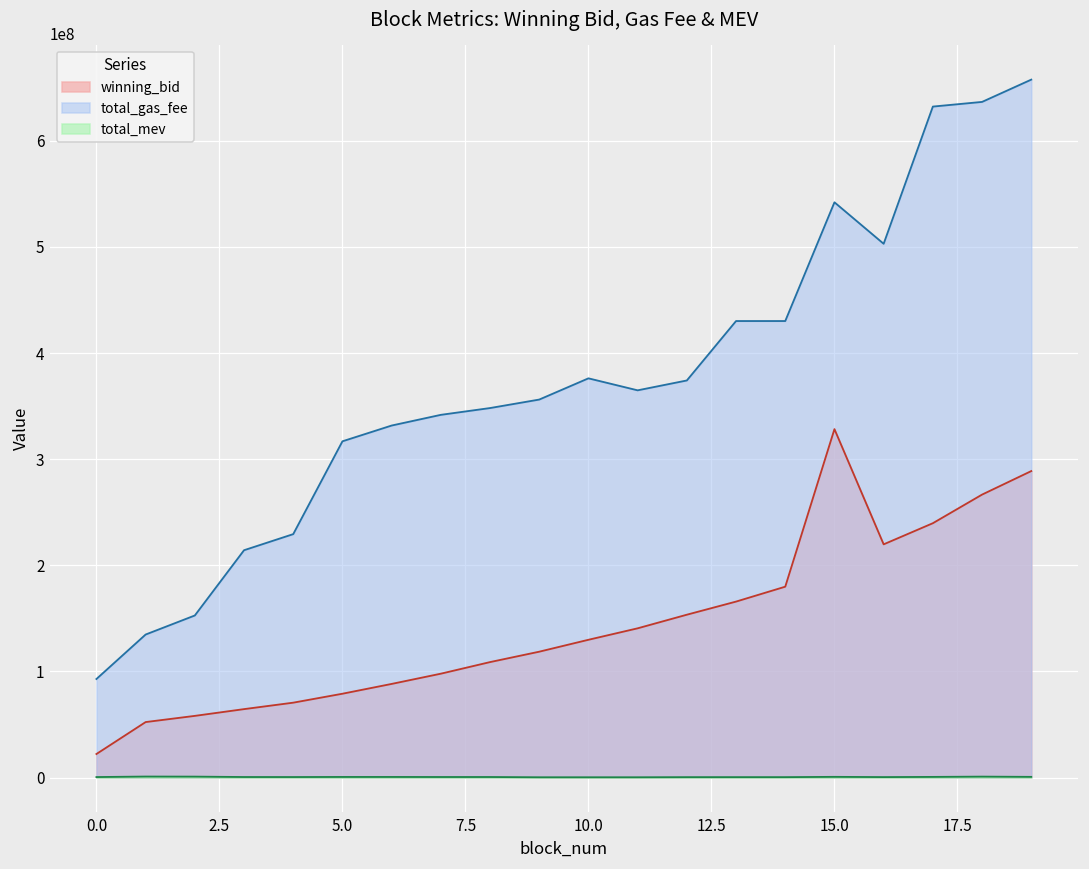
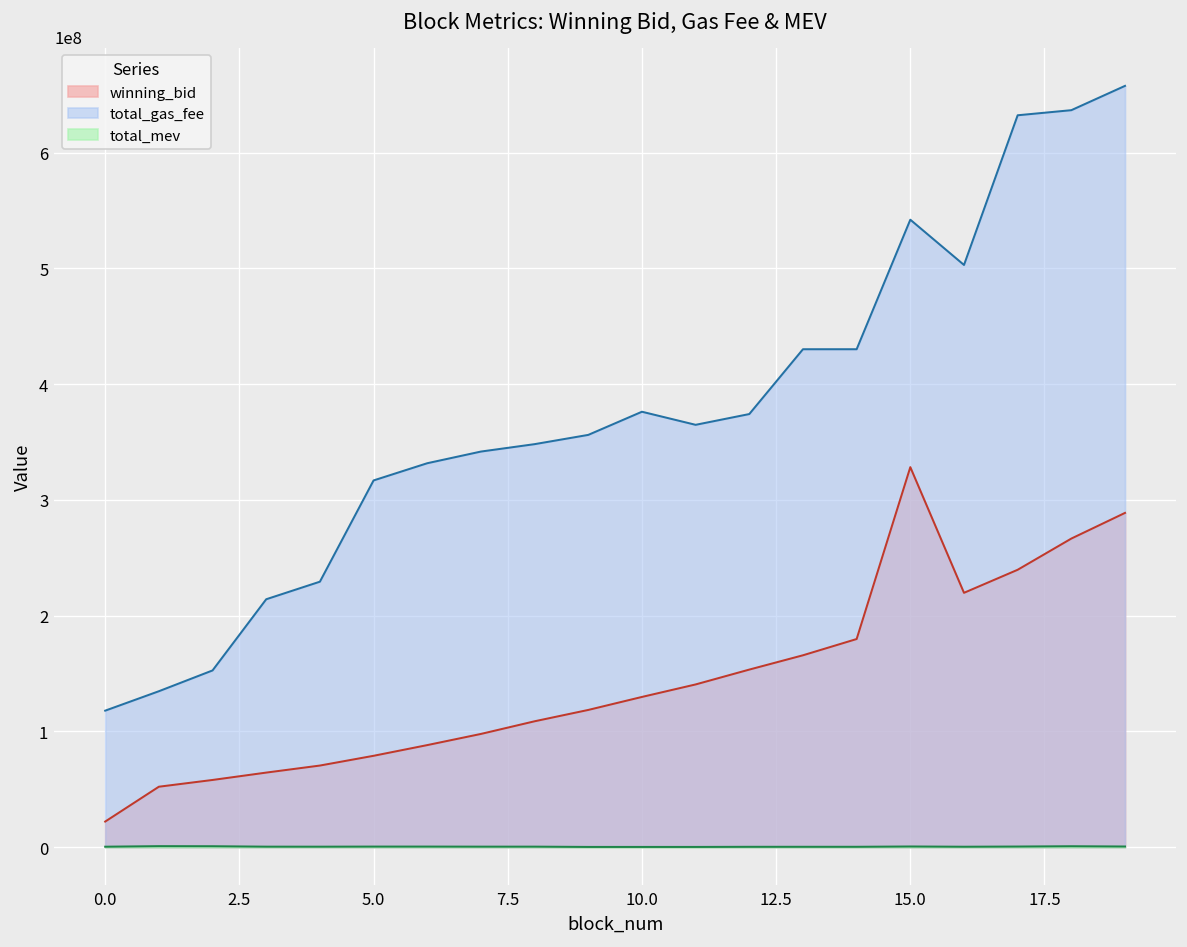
  {
    "winning_bid": {
      "0.0": 20000000,
      "5.0": 80000000,
      "10.0": 130000000,
      "15.0": 330000000
    },
    "total_gas_fee": {
-     "0.0": 90000000,
+     "0.0": 120000000,
      "5.0": 320000000,
      "10.0": 380000000,
      "15.0": 540000000
    },
    "total_mev": {
      "0.0": 0,
      "5.0": 0,
      "10.0": 0,
      "15.0": 0
    }
  }
